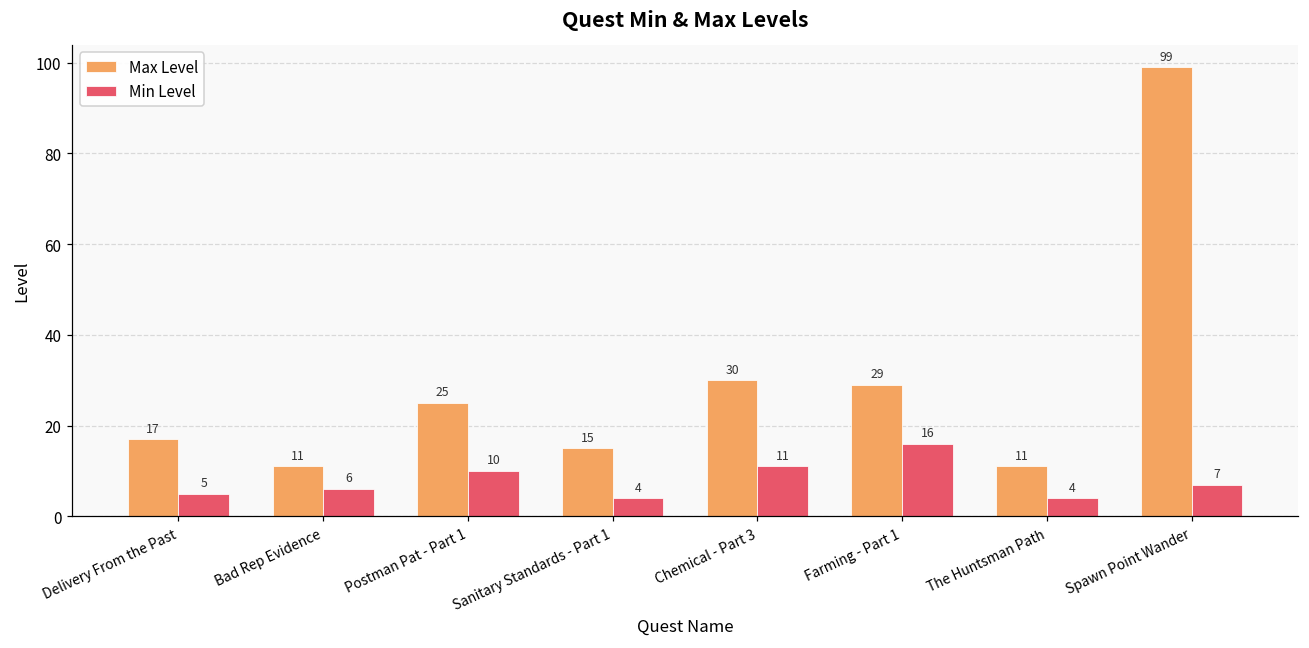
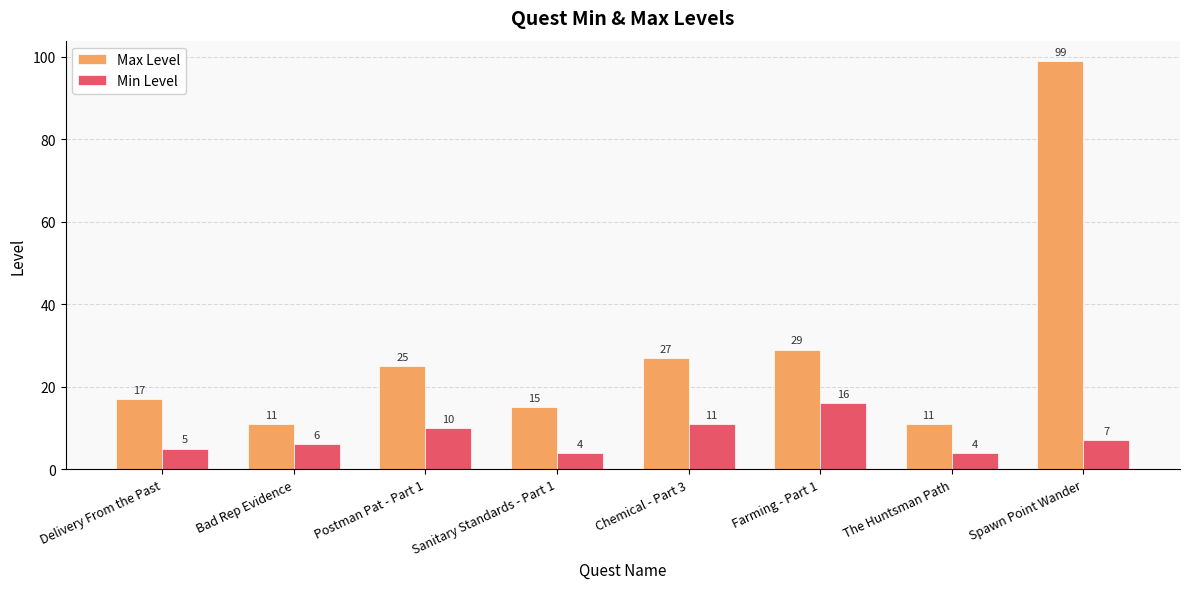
  {
    "Max Level": {
      "Delivery From the Past": 17,
      "Bad Rep Evidence": 11,
      "Postman Pat - Part 1": 25,
      "Sanitary Standards - Part 1": 15,
-     "Chemical - Part 3": 30,
+     "Chemical - Part 3": 27,
      "Farming - Part 1": 29,
      "The Huntsman Path": 11,
      "Spawn Point Wander": 99
    },
    "Min Level": {
      "Delivery From the Past": 5,
      "Bad Rep Evidence": 6,
      "Postman Pat - Part 1": 10,
      "Sanitary Standards - Part 1": 4,
      "Chemical - Part 3": 11,
      "Farming - Part 1": 16,
      "The Huntsman Path": 4,
      "Spawn Point Wander": 7
    }
  }
